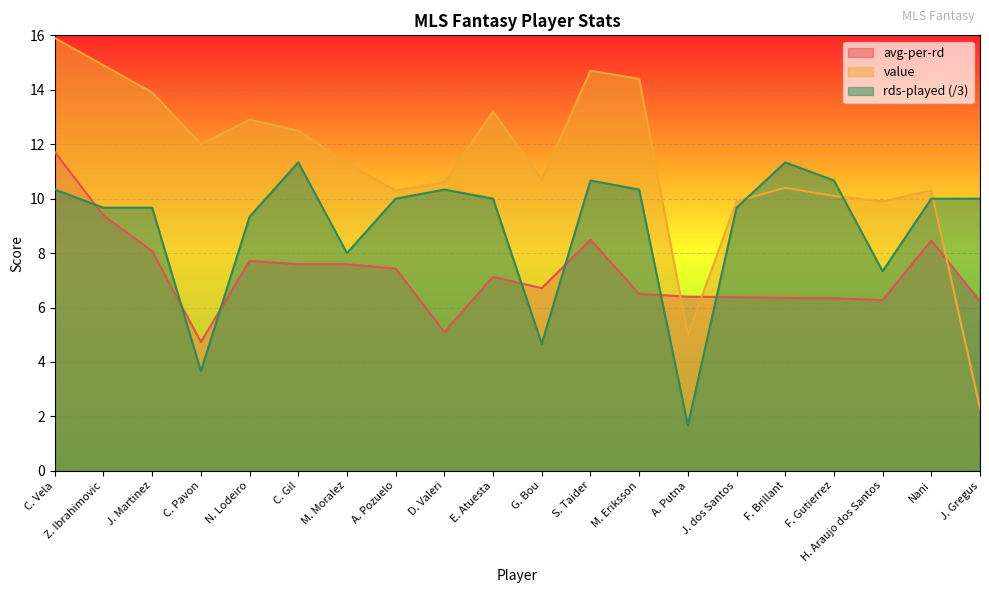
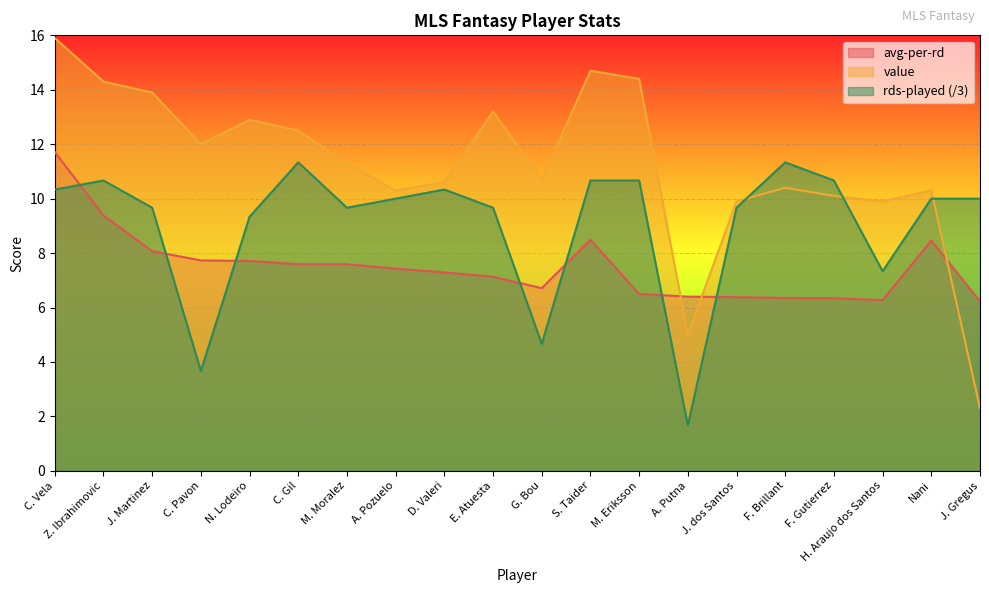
  {
    "avg-per-rd": {
      "C. Vela": 11.7,
      "Z. Ibrahimovic": 9.4,
      "J. Martinez": 8.1,
-     "C. Pavon": 4.7,
+     "C. Pavon": 7.7,
      "N. Lodeiro": 7.7,
      "C. Gil": 7.6,
      "M. Moralez": 7.6,
      "A. Pozuelo": 7.4,
-     "D. Valeri": 5.1,
+     "D. Valeri": 7.3,
      "E. Atuesta": 7.1,
      "G. Bou": 6.7,
      "S. Taider": 8.5,
      "M. Eriksson": 6.5,
      "A. Putna": 6.4,
      "J. dos Santos": 6.4,
      "F. Brillant": 6.4,
      "F. Gutierrez": 6.3,
      "H. Araujo dos Santos": 6.3,
      "Nani": 8.5,
      "J. Gregus": 6.2
    },
    "value": {
      "C. Vela": 15.9,
-     "Z. Ibrahimovic": 14.9,
+     "Z. Ibrahimovic": 14.3,
      "J. Martinez": 13.9,
      "C. Pavon": 12.0,
      "N. Lodeiro": 12.9,
      "C. Gil": 12.5,
      "M. Moralez": 11.3,
      "A. Pozuelo": 10.3,
      "D. Valeri": 10.6,
      "E. Atuesta": 13.2,
      "G. Bou": 10.7,
      "S. Taider": 14.7,
      "M. Eriksson": 14.4,
      "A. Putna": 5.0,
      "J. dos Santos": 9.9,
      "F. Brillant": 10.4,
      "F. Gutierrez": 10.1,
      "H. Araujo dos Santos": 9.9,
      "Nani": 10.3,
      "J. Gregus": 2.3
    },
    "rds-played (/3)": {
      "C. Vela": 10.3,
-     "Z. Ibrahimovic": 9.7,
+     "Z. Ibrahimovic": 10.7,
      "J. Martinez": 9.7,
      "C. Pavon": 3.7,
      "N. Lodeiro": 9.3,
      "C. Gil": 11.3,
-     "M. Moralez": 8.0,
+     "M. Moralez": 9.7,
      "A. Pozuelo": 10.0,
      "D. Valeri": 10.3,
-     "E. Atuesta": 10.0,
+     "E. Atuesta": 9.7,
      "G. Bou": 4.7,
      "S. Taider": 10.7,
-     "M. Eriksson": 10.3,
+     "M. Eriksson": 10.7,
      "A. Putna": 1.7,
      "J. dos Santos": 9.7,
      "F. Brillant": 11.3,
      "F. Gutierrez": 10.7,
      "H. Araujo dos Santos": 7.3,
      "Nani": 10.0,
      "J. Gregus": 10.0
    }
  }
